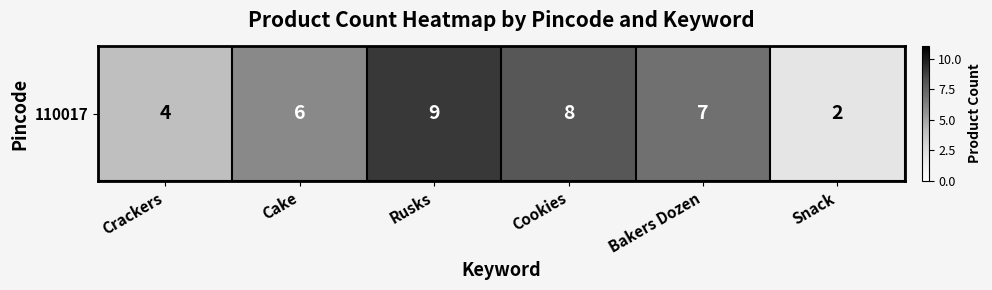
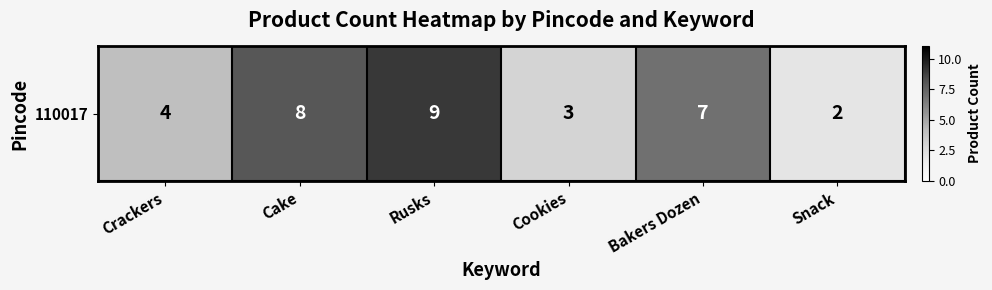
  {
    "110017": {
      "Crackers": 4,
-     "Cake": 6,
+     "Cake": 8,
      "Rusks": 9,
-     "Cookies": 8,
+     "Cookies": 3,
      "Bakers Dozen": 7,
      "Snack": 2
    }
  }
